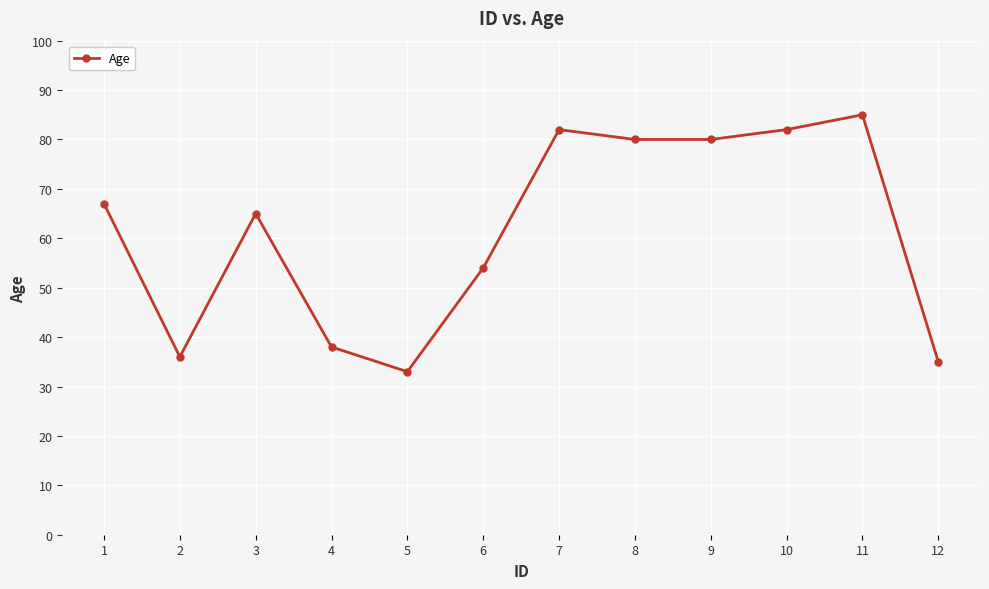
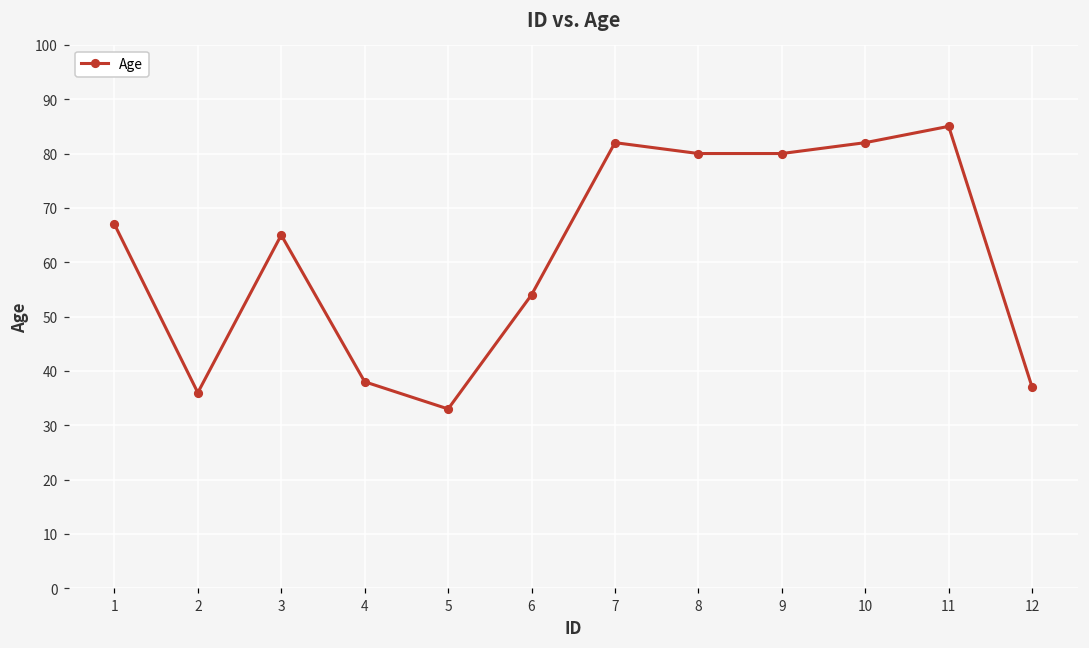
  {
    "1": 67,
    "2": 36,
    "3": 65,
    "4": 38,
    "5": 33,
    "6": 54,
    "7": 82,
    "8": 80,
    "9": 80,
    "10": 82,
    "11": 85,
-   "12": 35
+   "12": 37
  }
